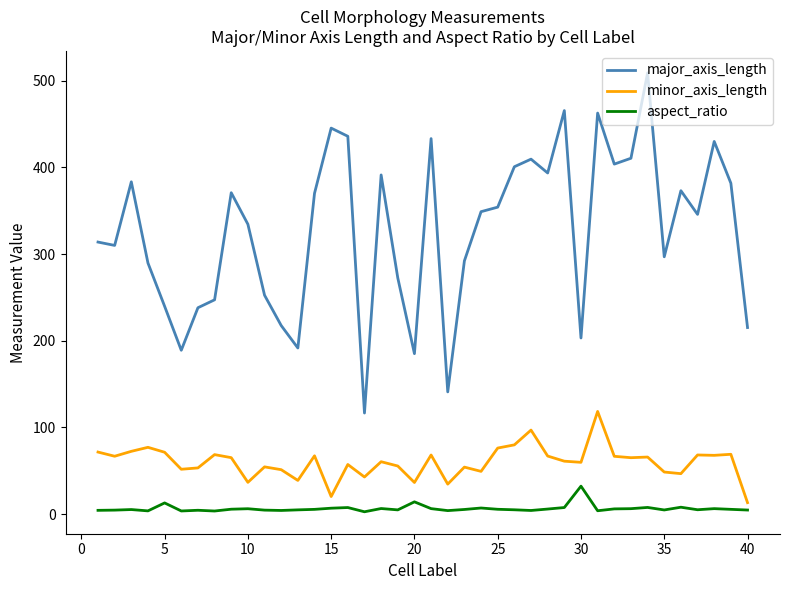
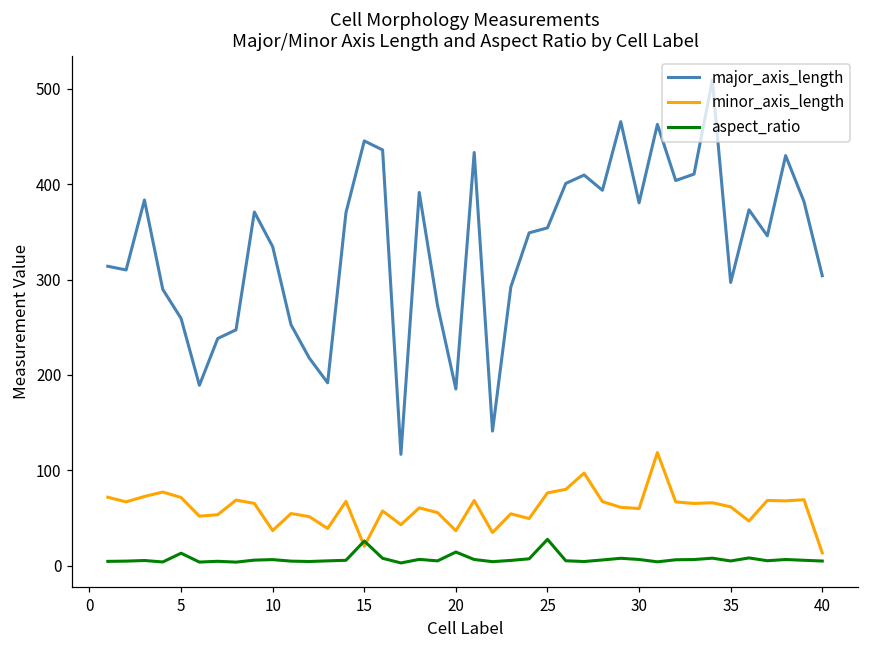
  {
    "major_axis_length": {
-     "5": 240,
+     "5": 260,
      "10": 330,
      "15": 450,
      "20": 190,
      "25": 350,
-     "30": 200,
+     "30": 380,
      "35": 300,
-     "40": 220
+     "40": 300
    },
    "minor_axis_length": {
      "5": 70,
      "10": 40,
      "15": 20,
      "20": 40,
      "25": 80,
      "30": 60,
-     "35": 50,
+     "35": 60,
      "40": 10
    },
    "aspect_ratio": {
      "5": 10,
      "10": 10,
-     "15": 10,
+     "15": 30,
      "20": 10,
-     "25": 10,
-     "30": 30,
+     "25": 30,
+     "30": 10,
      "35": 0,
      "40": 0
    }
  }
